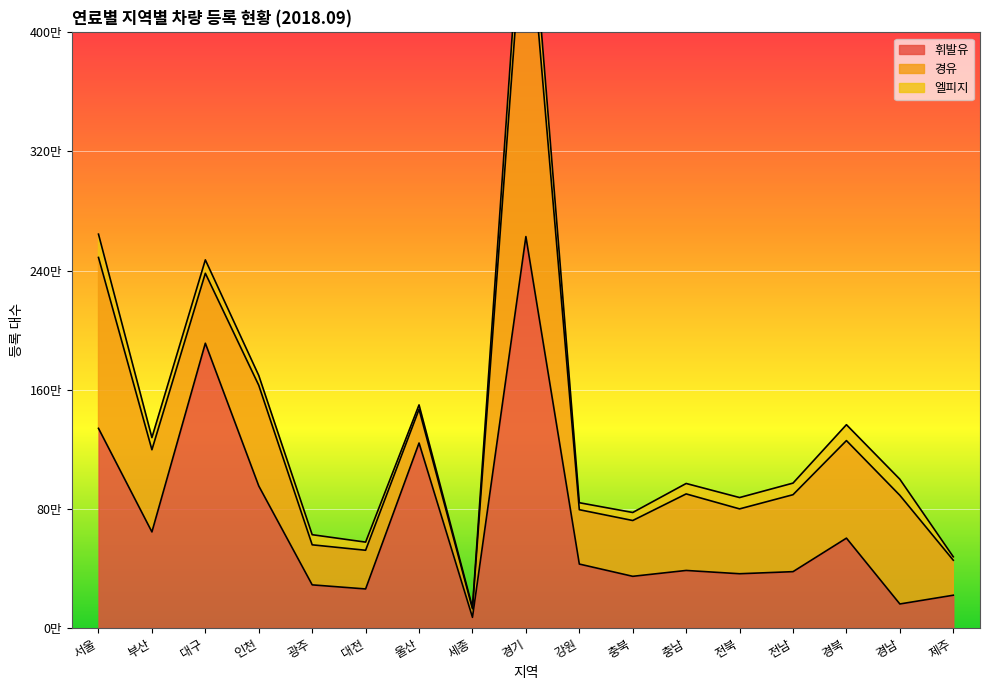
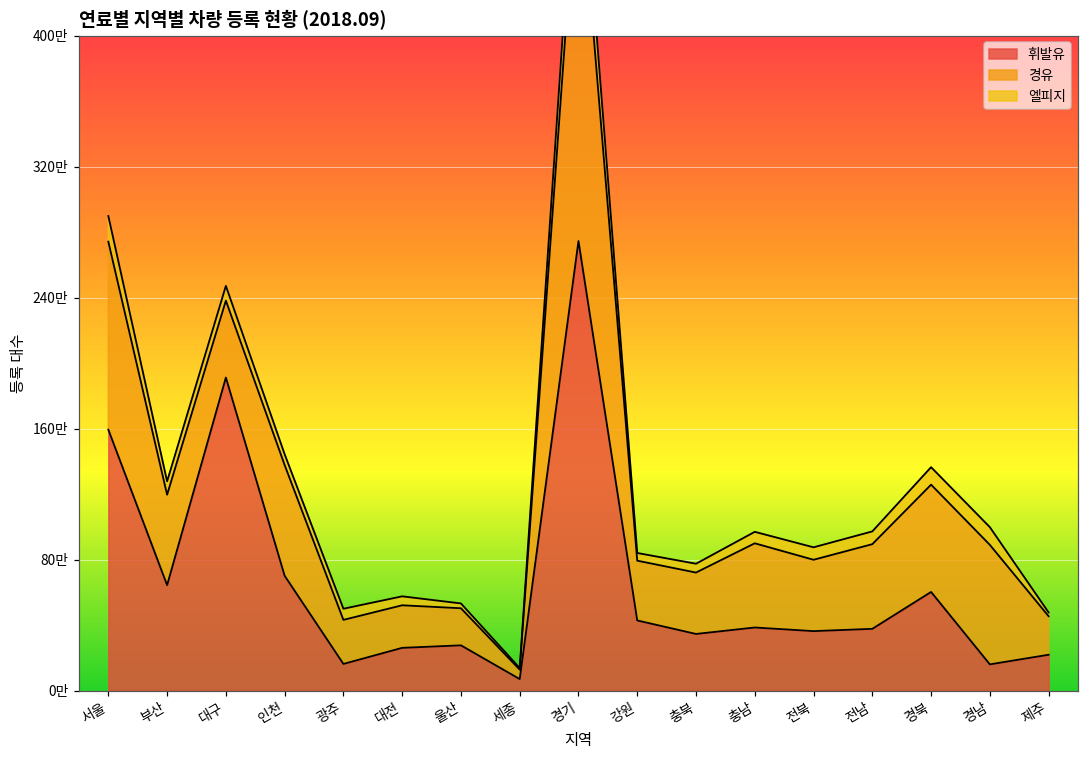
  {
    "휘발유": {
-     "서울": "134만",
+     "서울": "159만",
      "부산": "64만",
      "대구": "191만",
-     "인천": "95만",
-     "광주": "29만",
+     "인천": "70만",
+     "광주": "16만",
      "대전": "26만",
-     "울산": "124만",
+     "울산": "28만",
      "세종": "7만",
-     "경기": "263만",
+     "경기": "275만",
      "강원": "43만",
      "충북": "35만",
      "충남": "39만",
      "전북": "36만",
      "전남": "38만",
      "경북": "60만",
      "경남": "16만",
      "제주": "22만"
    }
  }
